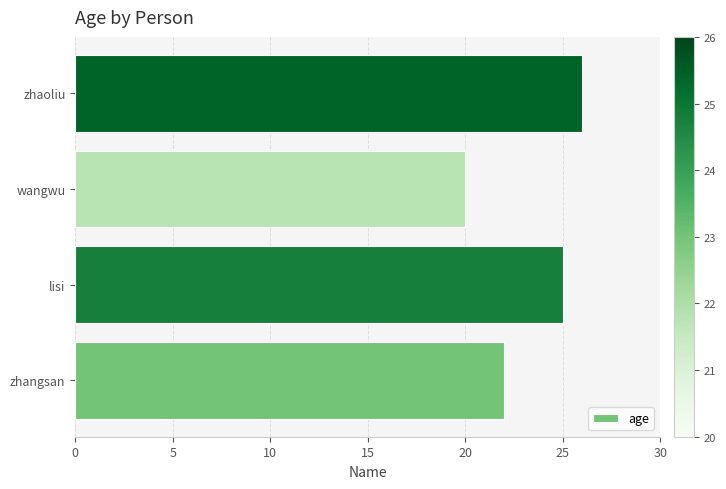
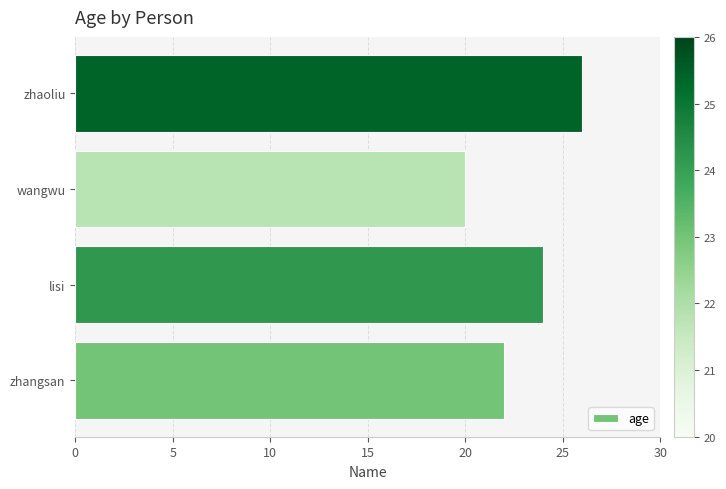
  {
    "zhaoliu": 26,
    "wangwu": 20,
-   "lisi": 25,
+   "lisi": 24,
    "zhangsan": 22
  }
